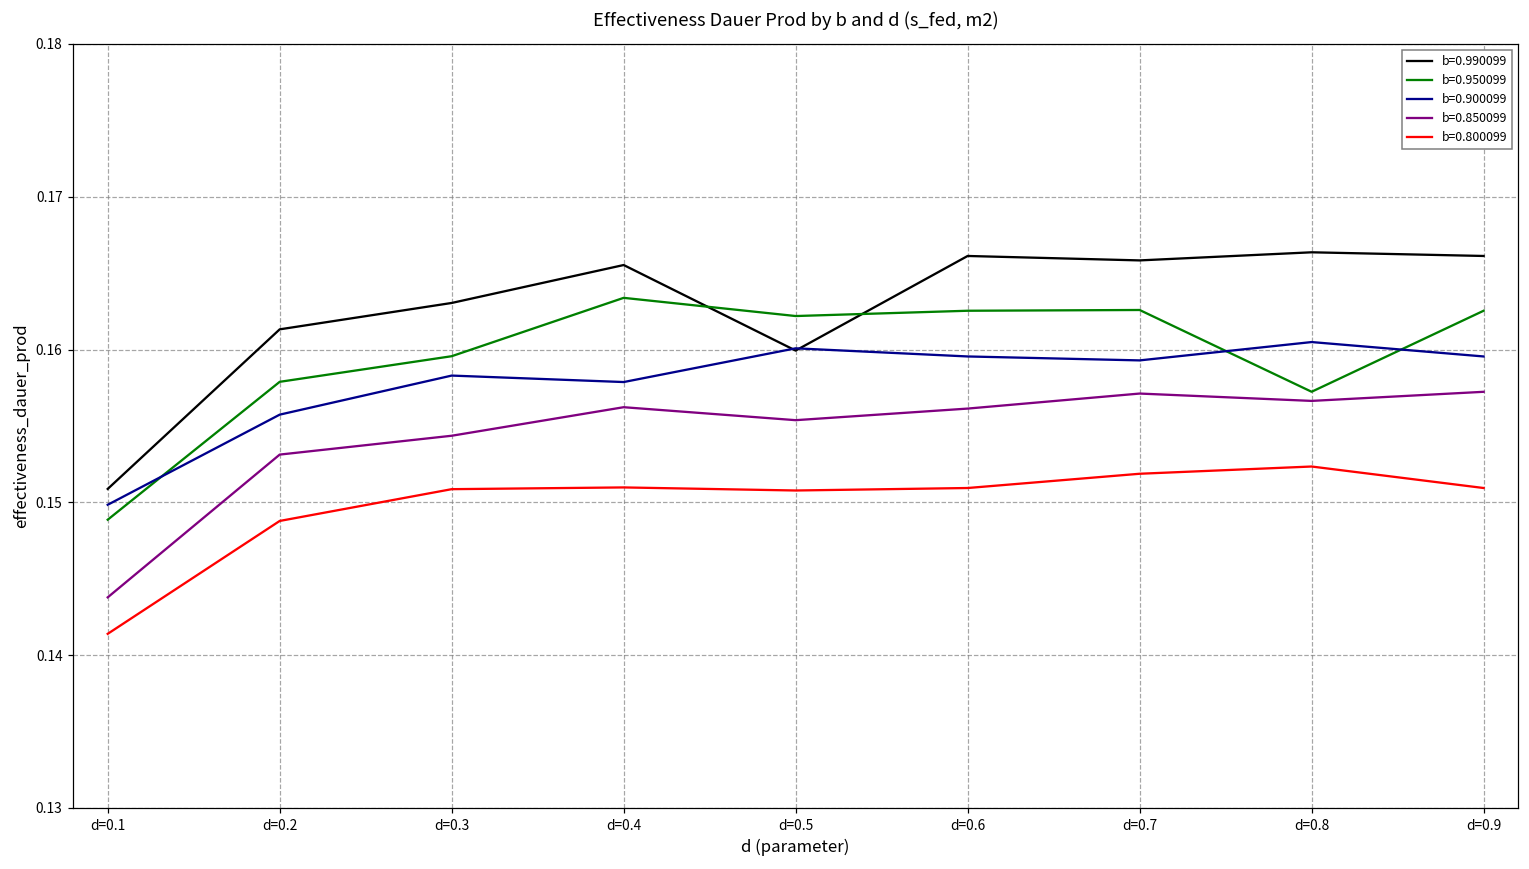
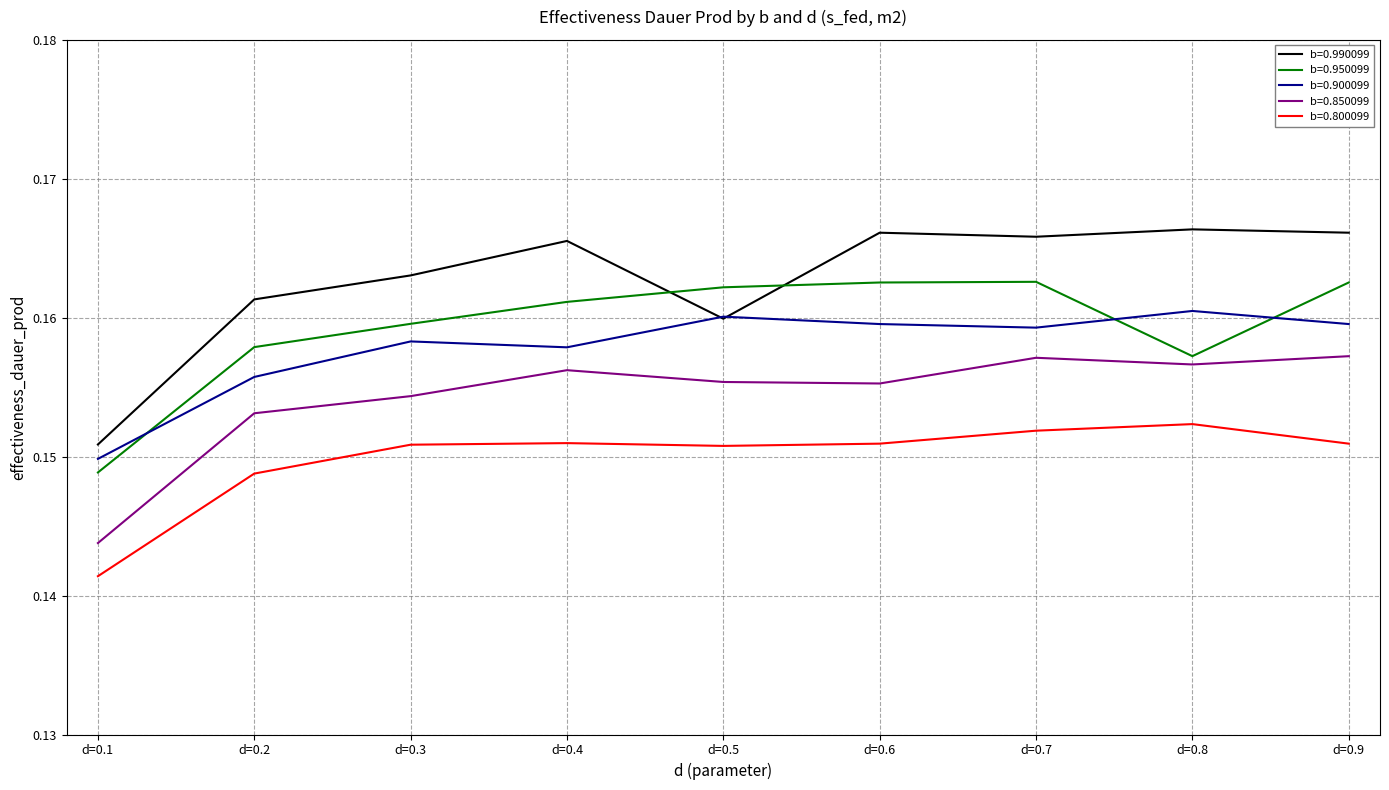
  {
    "b=0.990099": {
      "d=0.1": 0.1509,
      "d=0.2": 0.1613,
      "d=0.3": 0.1630,
      "d=0.4": 0.1655,
      "d=0.6": 0.1661,
      "d=0.7": 0.1658,
      "d=0.8": 0.1664,
      "d=0.9": 0.1661
    },
    "b=0.950099": {
      "d=0.1": 0.1489,
      "d=0.2": 0.1579,
      "d=0.3": 0.1596,
-     "d=0.4": 0.1634,
+     "d=0.4": 0.1611,
      "d=0.5": 0.1622,
      "d=0.6": 0.1625,
      "d=0.7": 0.1626,
      "d=0.8": 0.1572,
      "d=0.9": 0.1625
    },
    "b=0.900099": {
      "d=0.1": 0.1498,
      "d=0.2": 0.1557,
      "d=0.3": 0.1583,
      "d=0.4": 0.1579,
      "d=0.6": 0.1595,
      "d=0.7": 0.1593,
      "d=0.8": 0.1605,
      "d=0.9": 0.1595
    },
    "b=0.850099": {
      "d=0.1": 0.1438,
      "d=0.2": 0.1531,
      "d=0.3": 0.1544,
      "d=0.4": 0.1562,
      "d=0.5": 0.1554,
-     "d=0.6": 0.1561,
+     "d=0.6": 0.1553,
      "d=0.7": 0.1571,
      "d=0.8": 0.1566,
      "d=0.9": 0.1572
    },
    "b=0.800099": {
      "d=0.1": 0.1414,
      "d=0.2": 0.1488,
      "d=0.3": 0.1509,
      "d=0.4": 0.1510,
      "d=0.5": 0.1508,
      "d=0.6": 0.1509,
      "d=0.7": 0.1519,
      "d=0.8": 0.1523,
      "d=0.9": 0.1509
    }
  }
